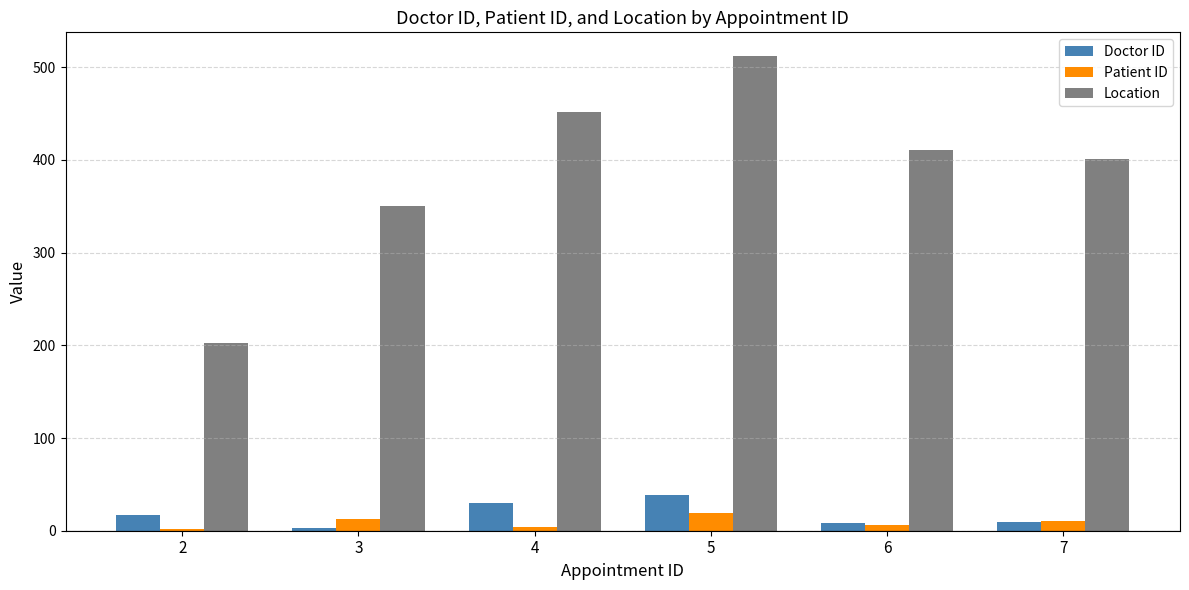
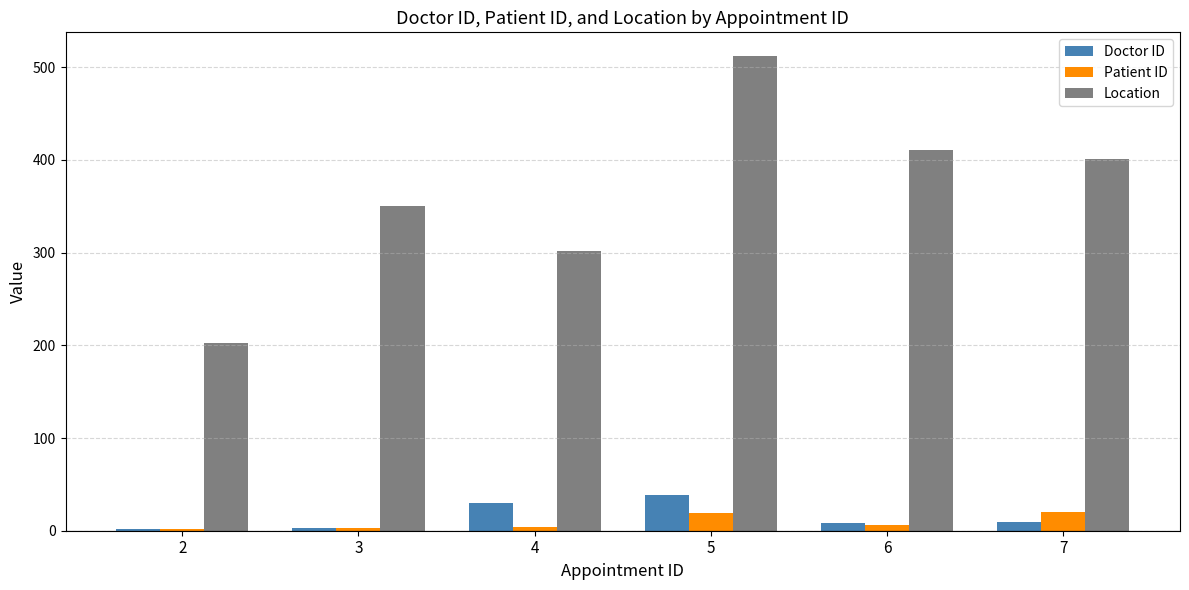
  {
    "Doctor ID": {
-     "2": 20,
+     "2": 0,
      "3": 0,
      "4": 30,
      "5": 40,
      "6": 10,
      "7": 10
    },
    "Patient ID": {
-     "3": 10,
+     "3": 0,
      "4": 0,
      "5": 20,
      "6": 10,
-     "7": 10
+     "7": 20
    },
    "Location": {
      "2": 200,
      "3": 350,
-     "4": 450,
+     "4": 300,
      "5": 510,
      "6": 410,
      "7": 400
    }
  }
